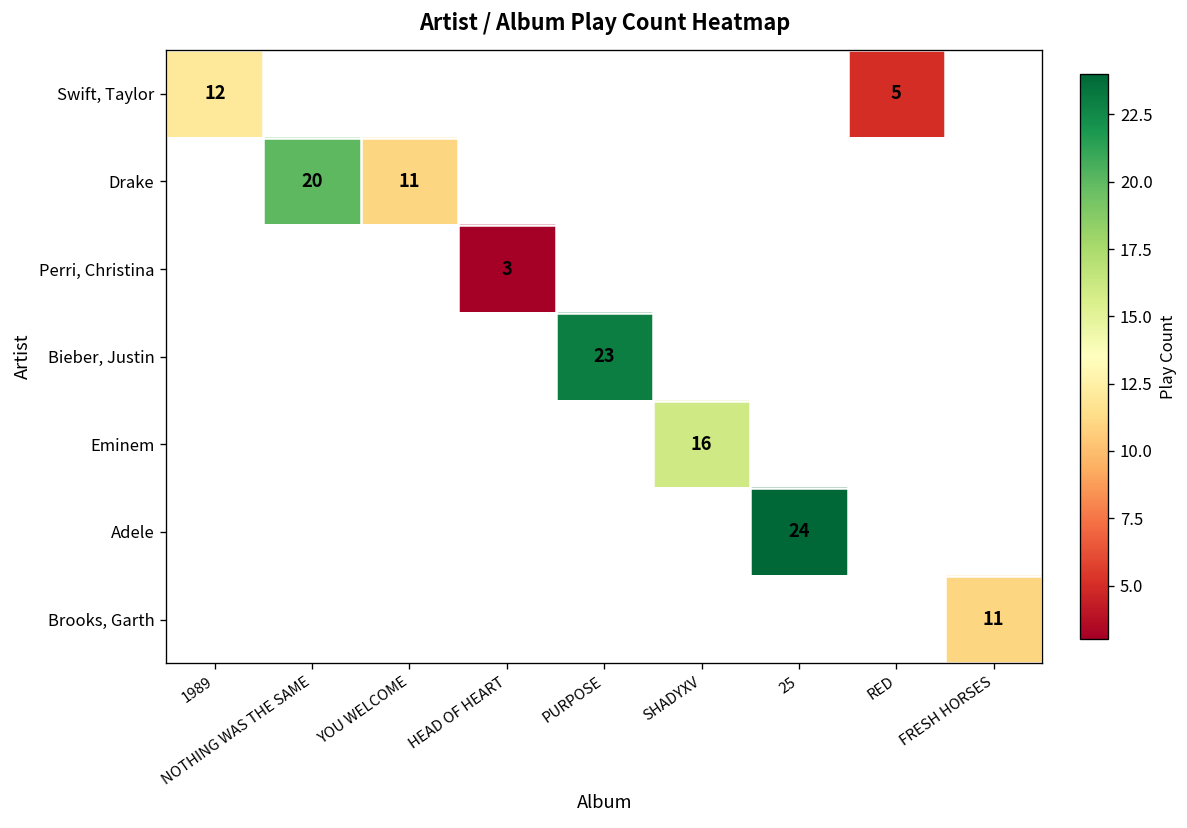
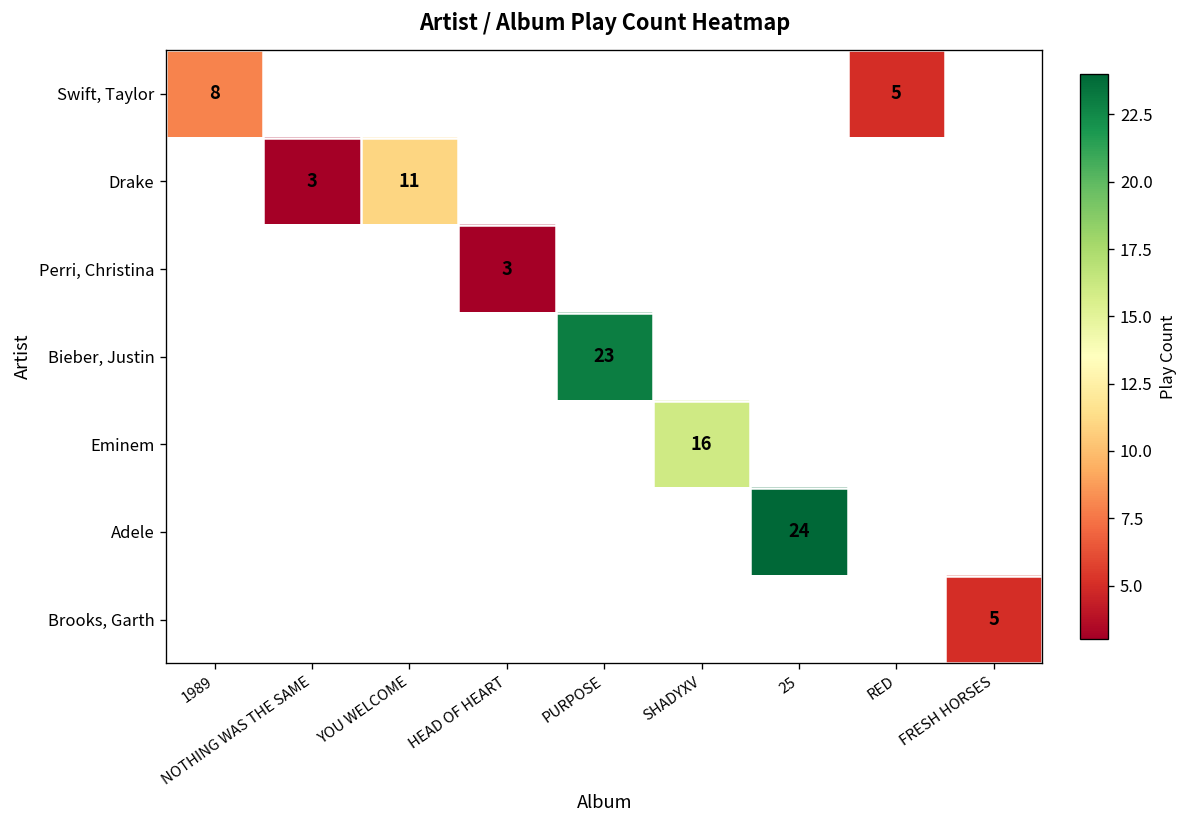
  {
    "Swift, Taylor": {
-     "1989": 12,
+     "1989": 8,
      "RED": 5
    },
    "Drake": {
-     "NOTHING WAS THE SAME": 20,
+     "NOTHING WAS THE SAME": 3,
      "YOU WELCOME": 11
    },
    "Perri, Christina": {
      "HEAD OF HEART": 3
    },
    "Bieber, Justin": {
      "PURPOSE": 23
    },
    "Eminem": {
      "SHADYXV": 16
    },
    "Adele": {
      "25": 24
    },
    "Brooks, Garth": {
-     "FRESH HORSES": 11
+     "FRESH HORSES": 5
    }
  }
